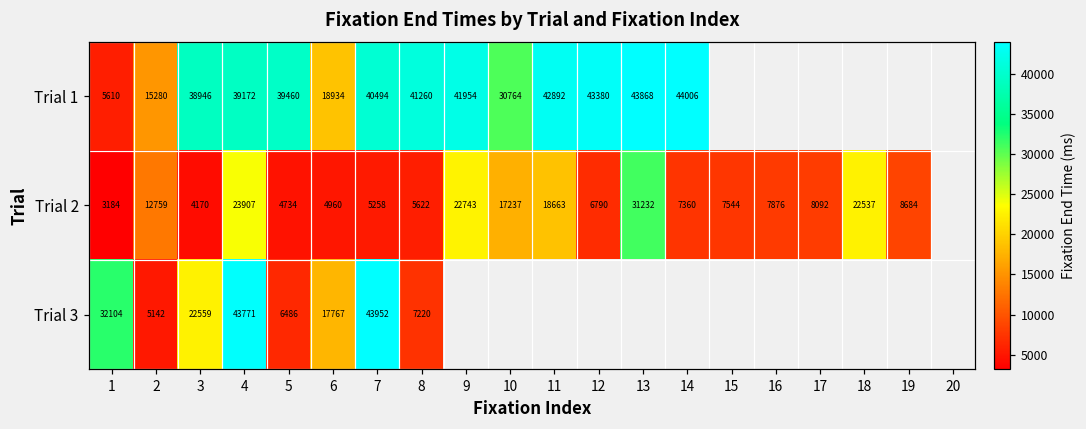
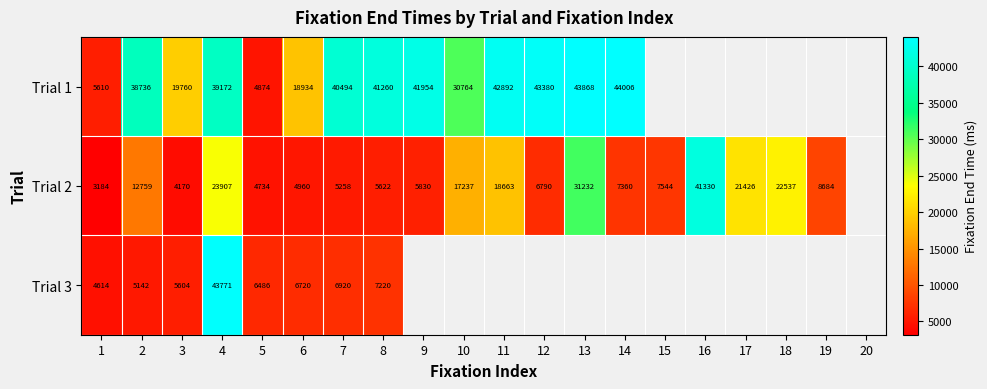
  {
    "Trial 1": {
      "1": 5610,
-     "2": 15280,
-     "3": 38946,
+     "2": 38736,
+     "3": 19760,
      "4": 39172,
-     "5": 39460,
+     "5": 4874,
      "6": 18934,
      "7": 40494,
      "8": 41260,
      "9": 41954,
      "10": 30764,
      "11": 42892,
      "12": 43380,
      "13": 43868,
      "14": 44006
    },
    "Trial 2": {
      "1": 3184,
      "2": 12759,
      "3": 4170,
      "4": 23907,
      "5": 4734,
      "6": 4960,
      "7": 5258,
      "8": 5622,
-     "9": 22743,
+     "9": 5830,
      "10": 17237,
      "11": 18663,
      "12": 6790,
      "13": 31232,
      "14": 7360,
      "15": 7544,
-     "16": 7876,
-     "17": 8092,
+     "16": 41330,
+     "17": 21426,
      "18": 22537,
      "19": 8684
    },
    "Trial 3": {
-     "1": 32104,
+     "1": 4614,
      "2": 5142,
-     "3": 22559,
+     "3": 5604,
      "4": 43771,
      "5": 6486,
-     "6": 17767,
-     "7": 43952,
+     "6": 6720,
+     "7": 6920,
      "8": 7220
    }
  }
